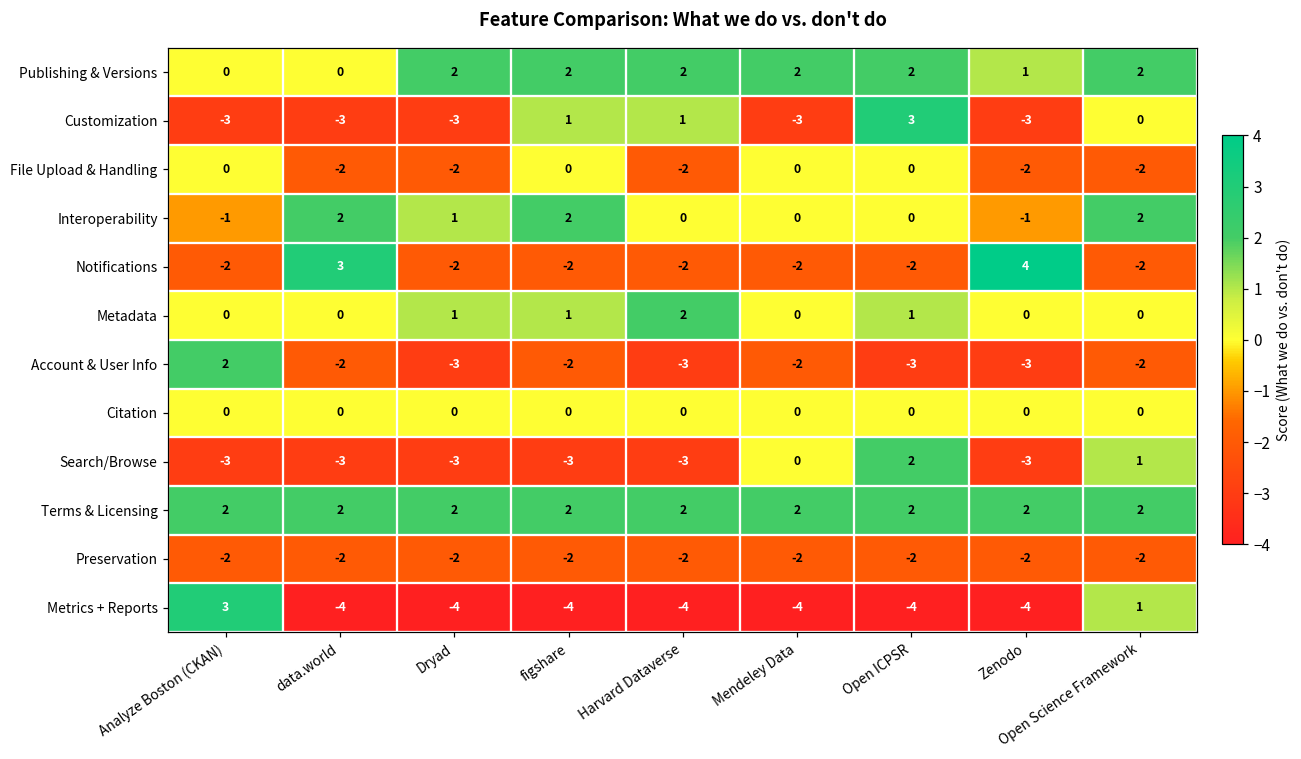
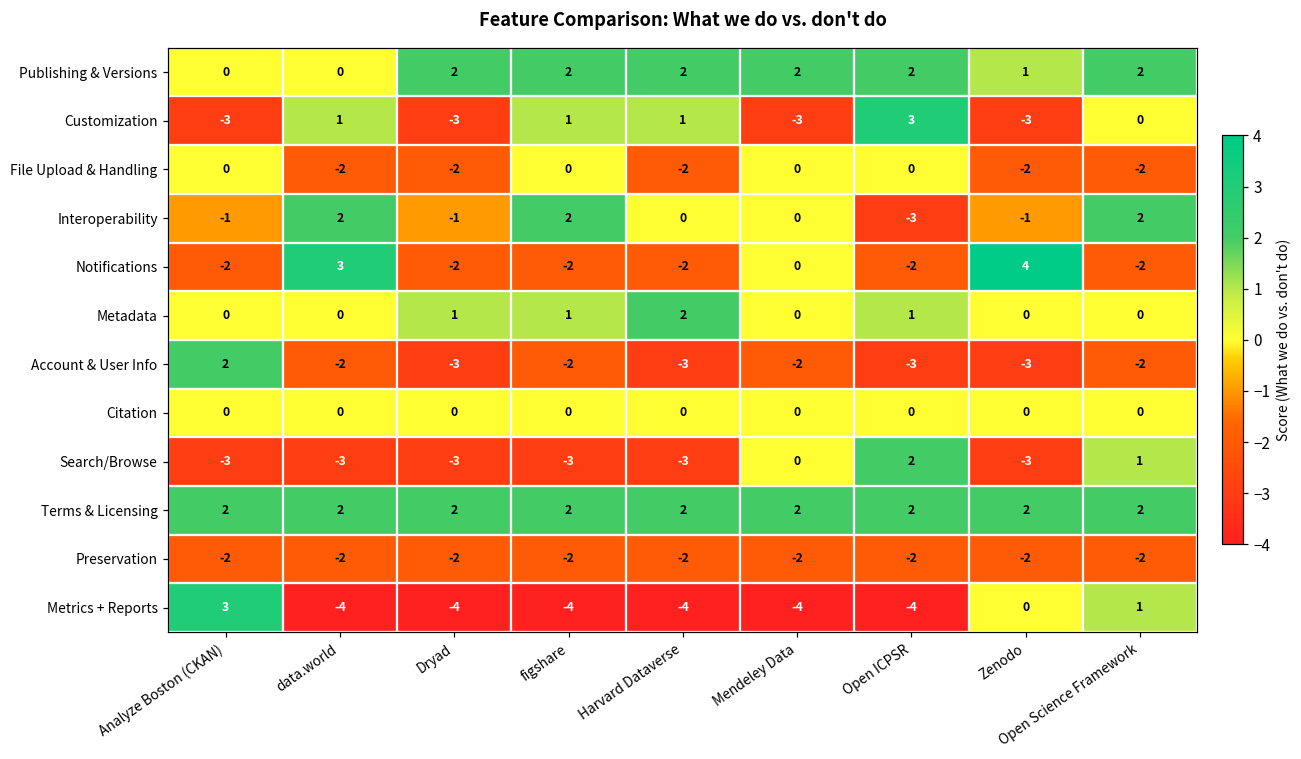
  {
    "Publishing & Versions": {
      "Analyze Boston (CKAN)": 0,
      "data.world": 0,
      "Dryad": 2,
      "figshare": 2,
      "Harvard Dataverse": 2,
      "Mendeley Data": 2,
      "Open ICPSR": 2,
      "Zenodo": 1,
      "Open Science Framework": 2
    },
    "Customization": {
      "Analyze Boston (CKAN)": -3,
-     "data.world": -3,
+     "data.world": 1,
      "Dryad": -3,
      "figshare": 1,
      "Harvard Dataverse": 1,
      "Mendeley Data": -3,
      "Open ICPSR": 3,
      "Zenodo": -3,
      "Open Science Framework": 0
    },
    "File Upload & Handling": {
      "Analyze Boston (CKAN)": 0,
      "data.world": -2,
      "Dryad": -2,
      "figshare": 0,
      "Harvard Dataverse": -2,
      "Mendeley Data": 0,
      "Open ICPSR": 0,
      "Zenodo": -2,
      "Open Science Framework": -2
    },
    "Interoperability": {
      "Analyze Boston (CKAN)": -1,
      "data.world": 2,
-     "Dryad": 1,
+     "Dryad": -1,
      "figshare": 2,
      "Harvard Dataverse": 0,
      "Mendeley Data": 0,
-     "Open ICPSR": 0,
+     "Open ICPSR": -3,
      "Zenodo": -1,
      "Open Science Framework": 2
    },
    "Notifications": {
      "Analyze Boston (CKAN)": -2,
      "data.world": 3,
      "Dryad": -2,
      "figshare": -2,
      "Harvard Dataverse": -2,
-     "Mendeley Data": -2,
+     "Mendeley Data": 0,
      "Open ICPSR": -2,
      "Zenodo": 4,
      "Open Science Framework": -2
    },
    "Metadata": {
      "Analyze Boston (CKAN)": 0,
      "data.world": 0,
      "Dryad": 1,
      "figshare": 1,
      "Harvard Dataverse": 2,
      "Mendeley Data": 0,
      "Open ICPSR": 1,
      "Zenodo": 0,
      "Open Science Framework": 0
    },
    "Account & User Info": {
      "Analyze Boston (CKAN)": 2,
      "data.world": -2,
      "Dryad": -3,
      "figshare": -2,
      "Harvard Dataverse": -3,
      "Mendeley Data": -2,
      "Open ICPSR": -3,
      "Zenodo": -3,
      "Open Science Framework": -2
    },
    "Citation": {
      "Analyze Boston (CKAN)": 0,
      "data.world": 0,
      "Dryad": 0,
      "figshare": 0,
      "Harvard Dataverse": 0,
      "Mendeley Data": 0,
      "Open ICPSR": 0,
      "Zenodo": 0,
      "Open Science Framework": 0
    },
    "Search/Browse": {
      "Analyze Boston (CKAN)": -3,
      "data.world": -3,
      "Dryad": -3,
      "figshare": -3,
      "Harvard Dataverse": -3,
      "Mendeley Data": 0,
      "Open ICPSR": 2,
      "Zenodo": -3,
      "Open Science Framework": 1
    },
    "Terms & Licensing": {
      "Analyze Boston (CKAN)": 2,
      "data.world": 2,
      "Dryad": 2,
      "figshare": 2,
      "Harvard Dataverse": 2,
      "Mendeley Data": 2,
      "Open ICPSR": 2,
      "Zenodo": 2,
      "Open Science Framework": 2
    },
    "Preservation": {
      "Analyze Boston (CKAN)": -2,
      "data.world": -2,
      "Dryad": -2,
      "figshare": -2,
      "Harvard Dataverse": -2,
      "Mendeley Data": -2,
      "Open ICPSR": -2,
      "Zenodo": -2,
      "Open Science Framework": -2
    },
    "Metrics + Reports": {
      "Analyze Boston (CKAN)": 3,
      "data.world": -4,
      "Dryad": -4,
      "figshare": -4,
      "Harvard Dataverse": -4,
      "Mendeley Data": -4,
      "Open ICPSR": -4,
-     "Zenodo": -4,
+     "Zenodo": 0,
      "Open Science Framework": 1
    }
  }
